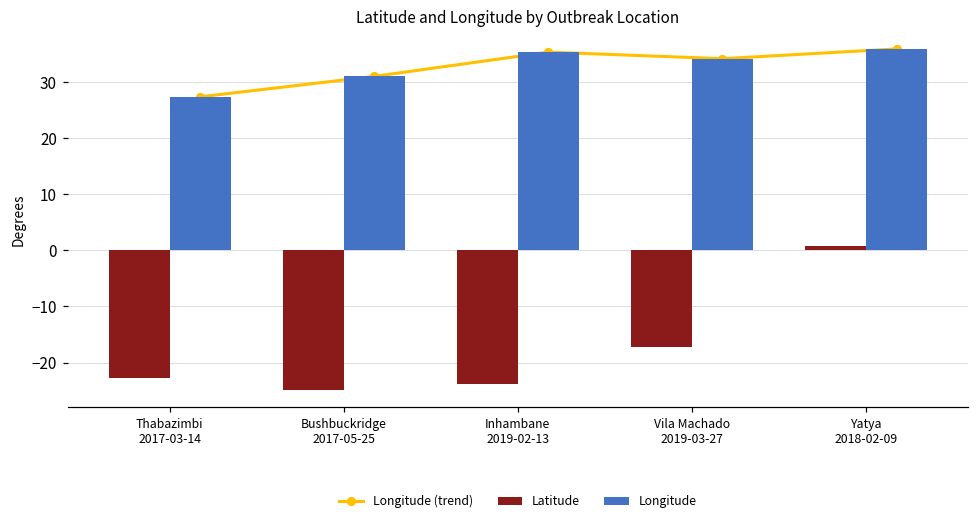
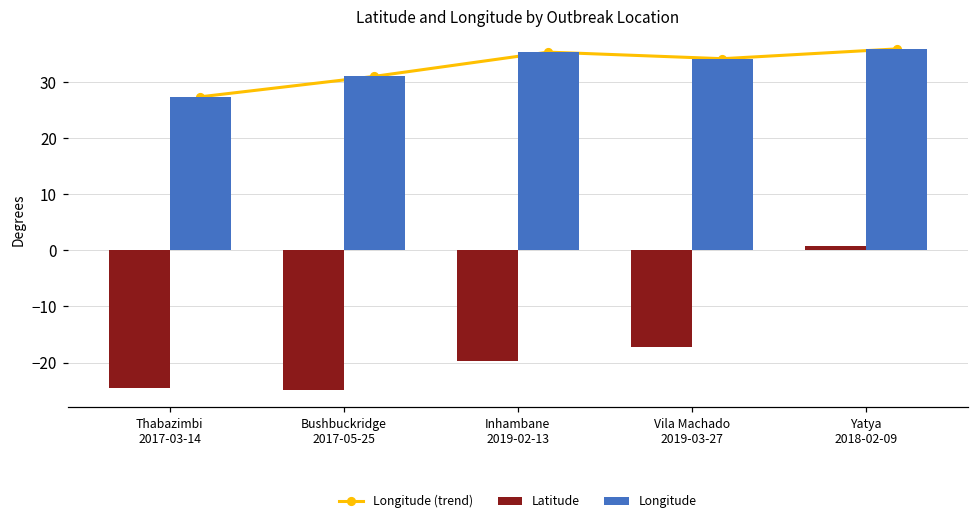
  {
    "Latitude": {
-     "Thabazimbi 2017-03-14": -23,
+     "Thabazimbi 2017-03-14": -25,
      "Bushbuckridge 2017-05-25": -25,
-     "Inhambane 2019-02-13": -24,
+     "Inhambane 2019-02-13": -20,
      "Vila Machado 2019-03-27": -17,
      "Yatya 2018-02-09": 1
    },
    "Longitude": {
      "Thabazimbi 2017-03-14": 27,
      "Bushbuckridge 2017-05-25": 31,
      "Inhambane 2019-02-13": 35,
      "Vila Machado 2019-03-27": 34,
      "Yatya 2018-02-09": 36
    }
  }
